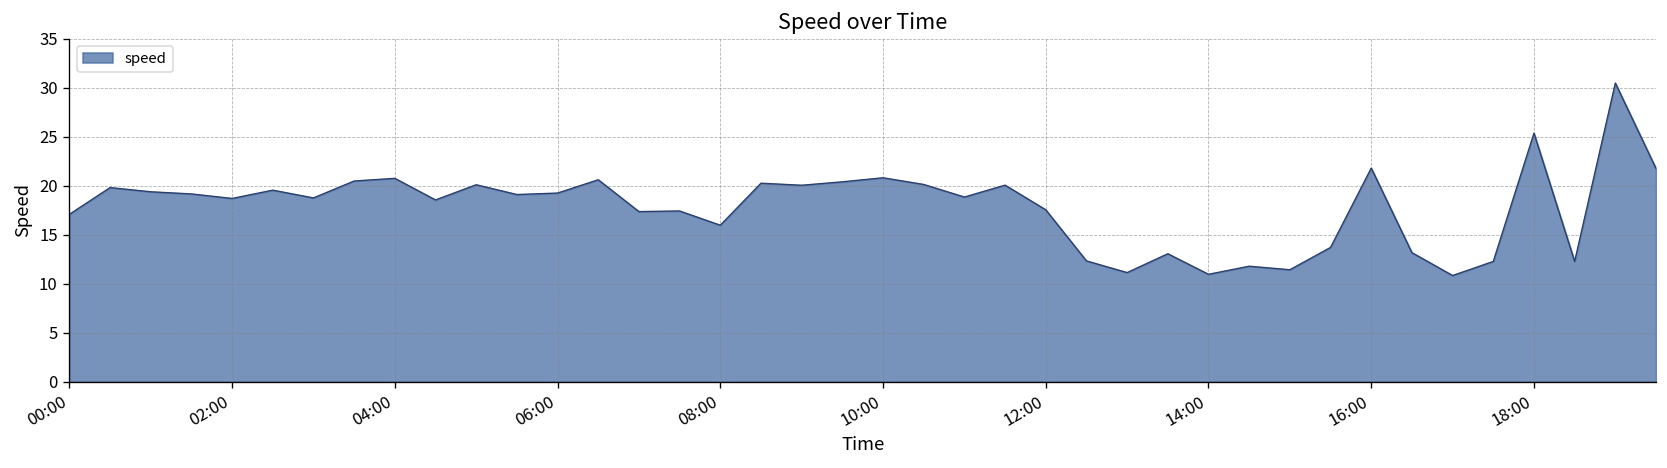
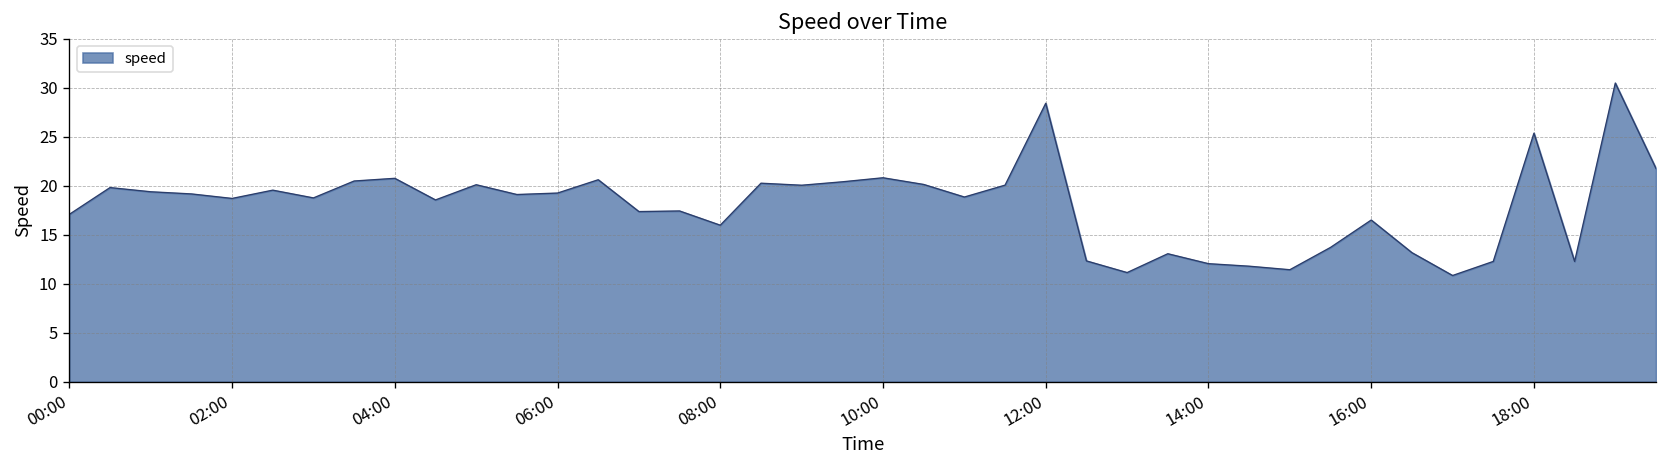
  {
    "00:00": 17,
    "02:00": 19,
    "04:00": 21,
    "06:00": 19,
    "08:00": 16,
    "10:00": 21,
-   "12:00": 18,
-   "14:00": 11,
-   "16:00": 22,
+   "12:00": 28,
+   "14:00": 12,
+   "16:00": 17,
    "18:00": 25
  }
